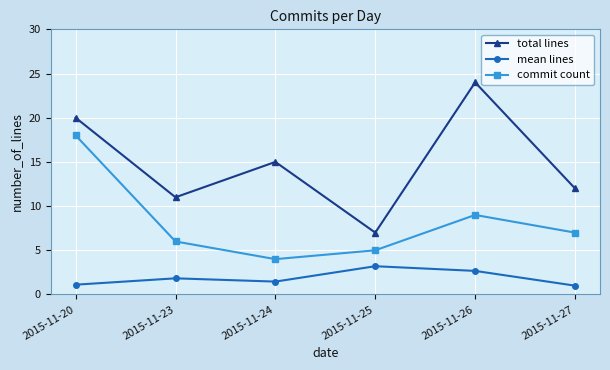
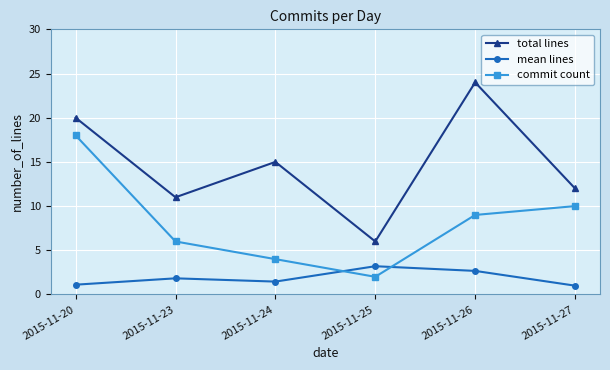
  {
    "total lines": {
      "2015-11-20": 20,
      "2015-11-23": 11,
      "2015-11-24": 15,
-     "2015-11-25": 7,
+     "2015-11-25": 6,
      "2015-11-26": 24,
      "2015-11-27": 12
    },
    "mean lines": {
      "2015-11-20": 1,
      "2015-11-23": 2,
      "2015-11-24": 1,
      "2015-11-25": 3,
      "2015-11-26": 3,
      "2015-11-27": 1
    },
    "commit count": {
      "2015-11-20": 18,
      "2015-11-23": 6,
      "2015-11-24": 4,
-     "2015-11-25": 5,
+     "2015-11-25": 2,
      "2015-11-26": 9,
-     "2015-11-27": 7
+     "2015-11-27": 10
    }
  }
